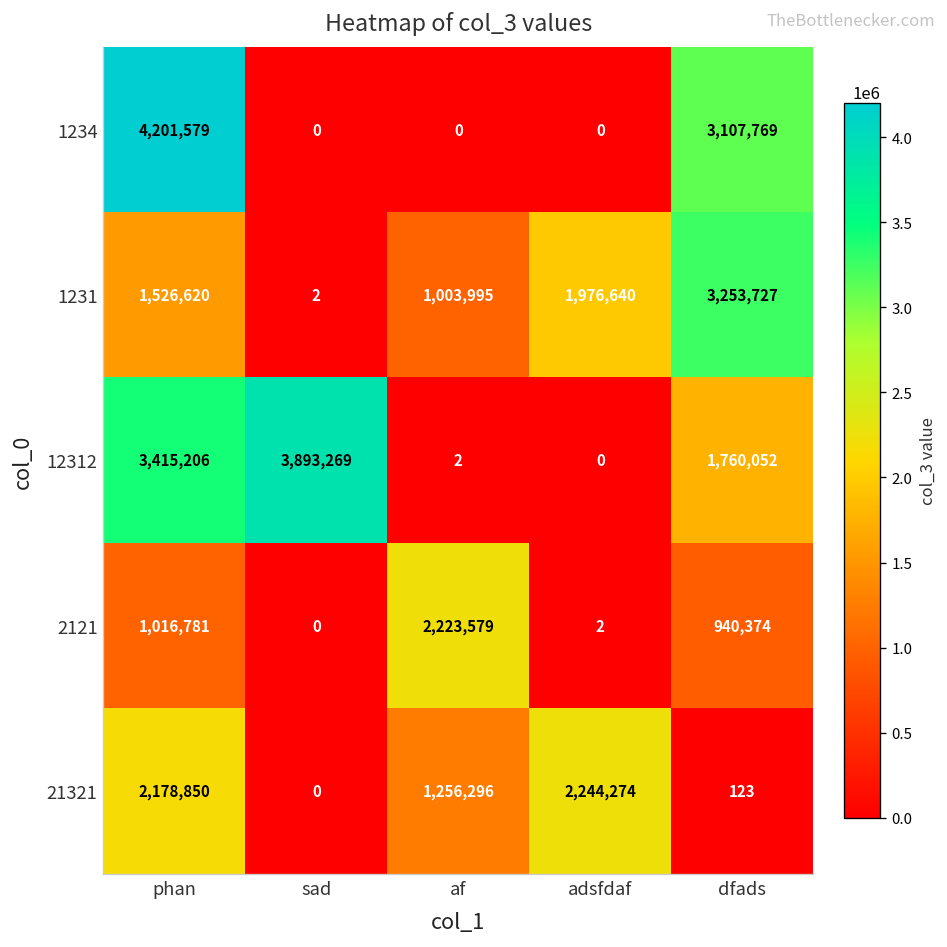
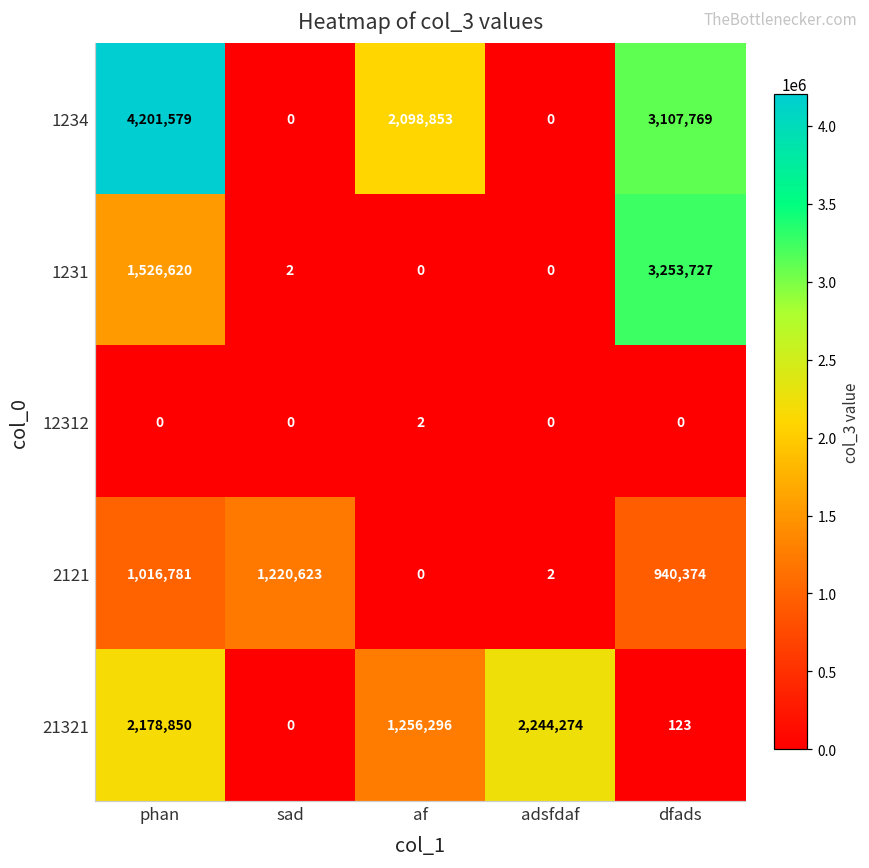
  {
    "1234": {
      "phan": "4,201,579",
      "sad": "0",
-     "af": "0",
+     "af": "2,098,853",
      "adsfdaf": "0",
      "dfads": "3,107,769"
    },
    "1231": {
      "phan": "1,526,620",
      "sad": "2",
-     "af": "1,003,995",
-     "adsfdaf": "1,976,640",
+     "af": "0",
+     "adsfdaf": "0",
      "dfads": "3,253,727"
    },
    "12312": {
-     "phan": "3,415,206",
-     "sad": "3,893,269",
+     "phan": "0",
+     "sad": "0",
      "af": "2",
      "adsfdaf": "0",
-     "dfads": "1,760,052"
+     "dfads": "0"
    },
    "2121": {
      "phan": "1,016,781",
-     "sad": "0",
-     "af": "2,223,579",
+     "sad": "1,220,623",
+     "af": "0",
      "adsfdaf": "2",
      "dfads": "940,374"
    },
    "21321": {
      "phan": "2,178,850",
      "sad": "0",
      "af": "1,256,296",
      "adsfdaf": "2,244,274",
      "dfads": "123"
    }
  }
